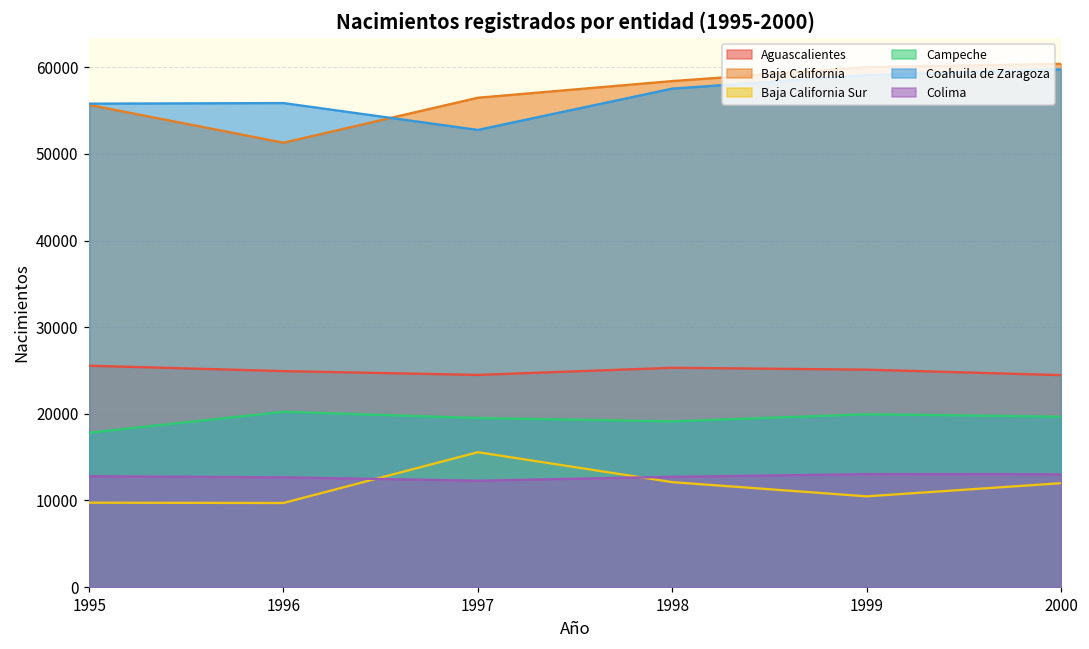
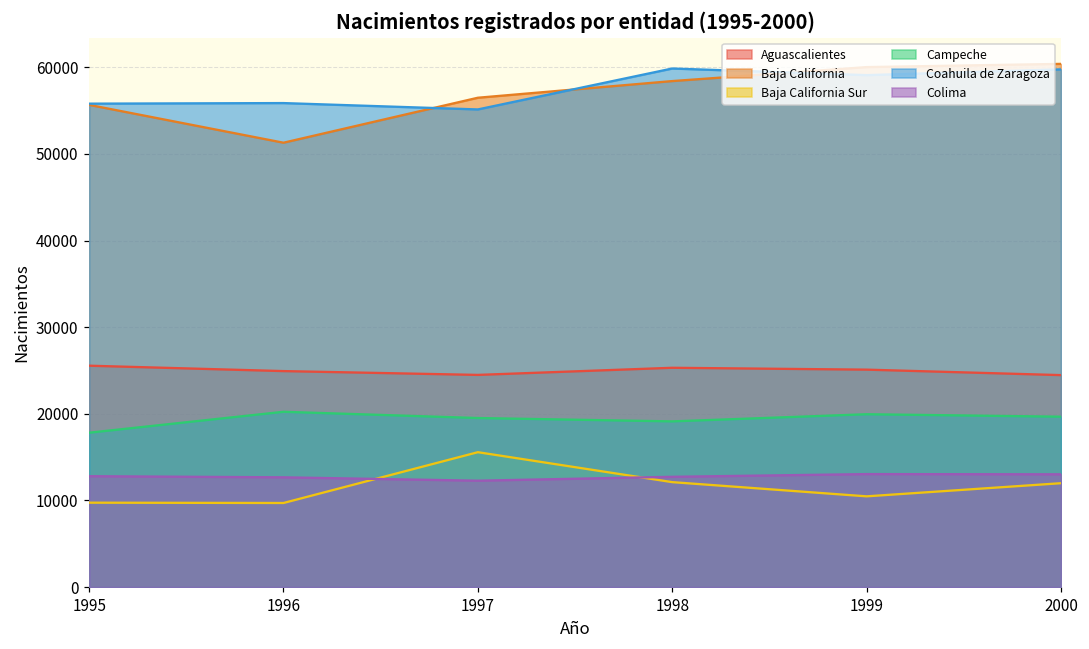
  {
    "Baja California Sur": {
      "1995": 10000,
      "1996": 10000,
      "1997": 16000,
      "1998": 12000,
      "1999": 10000,
      "2000": 12000
    },
    "Campeche": {
      "1995": 18000,
      "1996": 20000,
      "1997": 20000,
      "1998": 19000,
      "1999": 20000,
      "2000": 20000
    },
    "Coahuila de Zaragoza": {
      "1996": 56000,
-     "1997": 53000,
-     "1998": 58000,
+     "1997": 55000,
+     "1998": 60000,
      "2000": 60000
    },
    "Colima": {
      "1995": 13000,
      "1996": 13000,
      "1997": 12000,
      "1998": 13000,
      "1999": 13000,
      "2000": 13000
    }
  }
